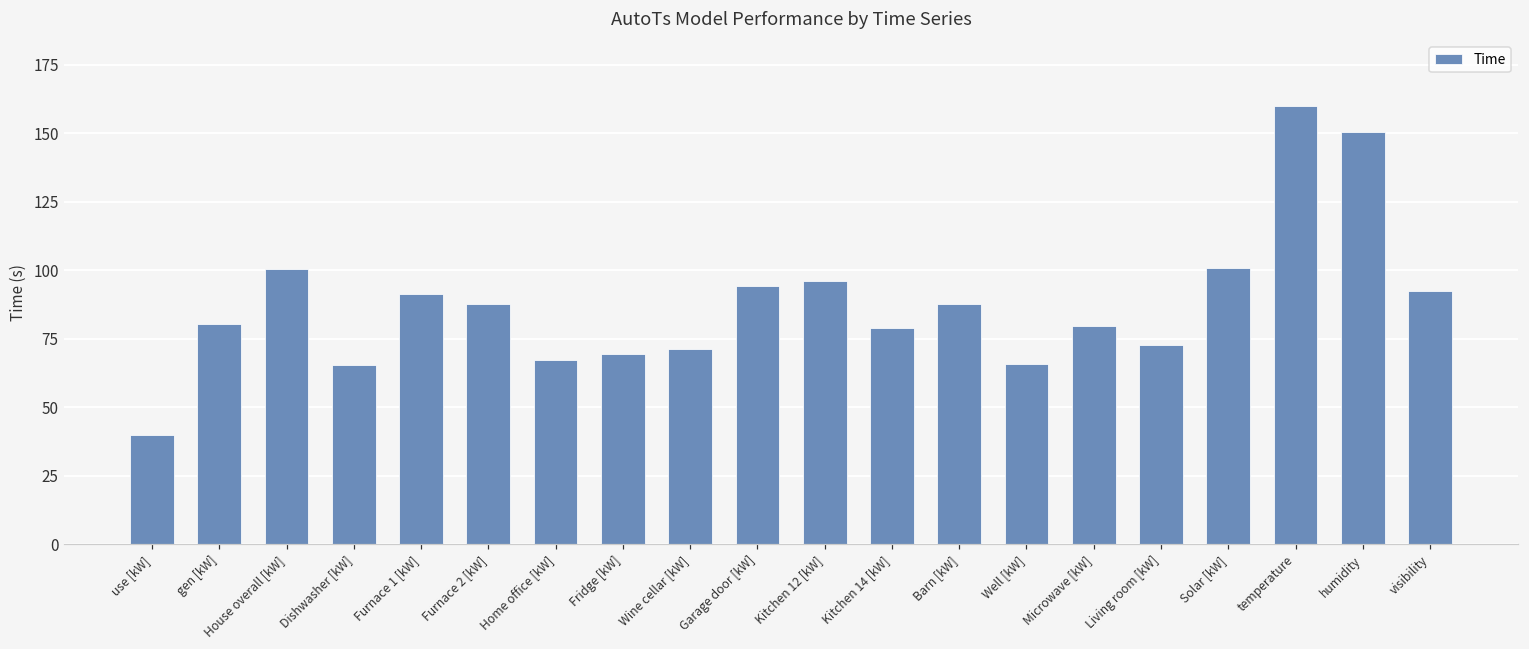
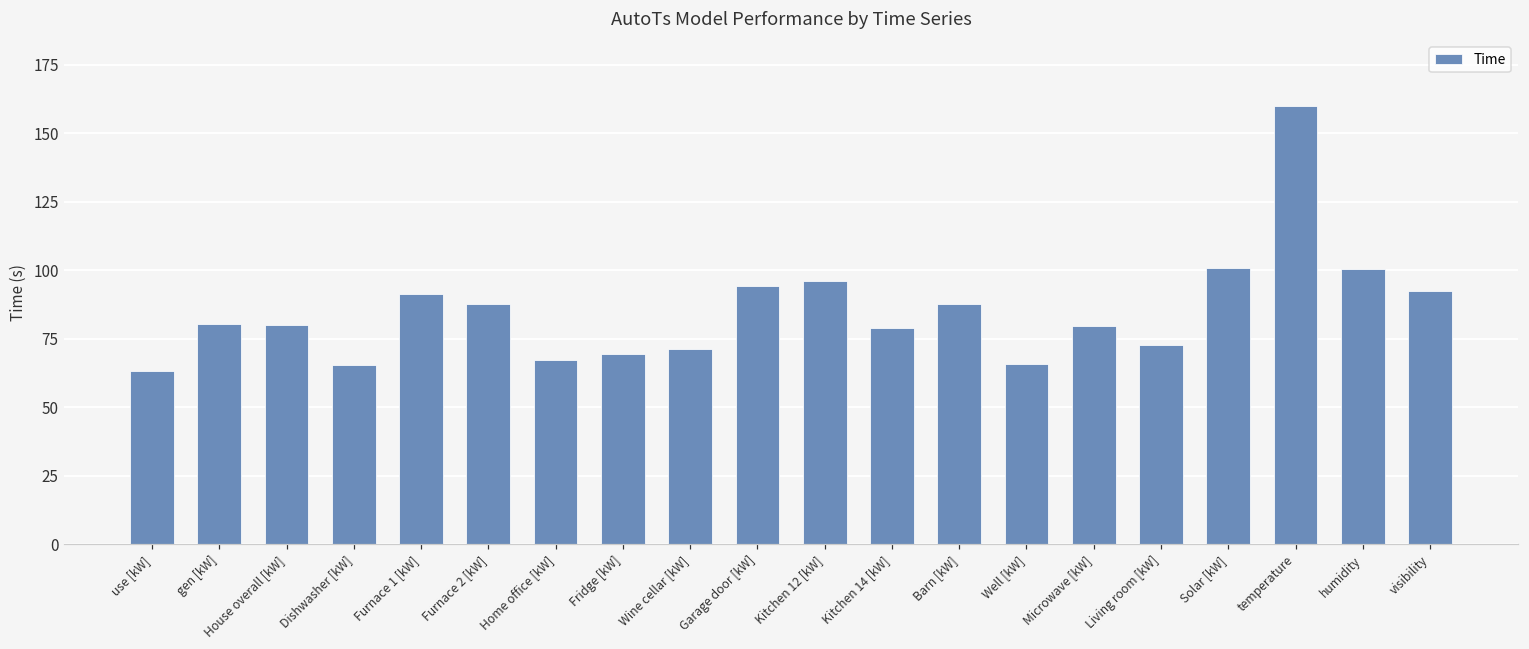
  {
-   "use [kW]": 40,
+   "use [kW]": 63,
    "gen [kW]": 81,
-   "House overall [kW]": 100,
+   "House overall [kW]": 80,
    "Dishwasher [kW]": 65,
    "Furnace 1 [kW]": 91,
    "Furnace 2 [kW]": 88,
    "Home office [kW]": 67,
    "Fridge [kW]": 69,
    "Wine cellar [kW]": 71,
    "Garage door [kW]": 94,
    "Kitchen 12 [kW]": 96,
    "Kitchen 14 [kW]": 79,
    "Barn [kW]": 88,
    "Well [kW]": 66,
    "Microwave [kW]": 80,
    "Living room [kW]": 73,
    "Solar [kW]": 101,
    "temperature": 160,
-   "humidity": 150,
+   "humidity": 100,
    "visibility": 93
  }
